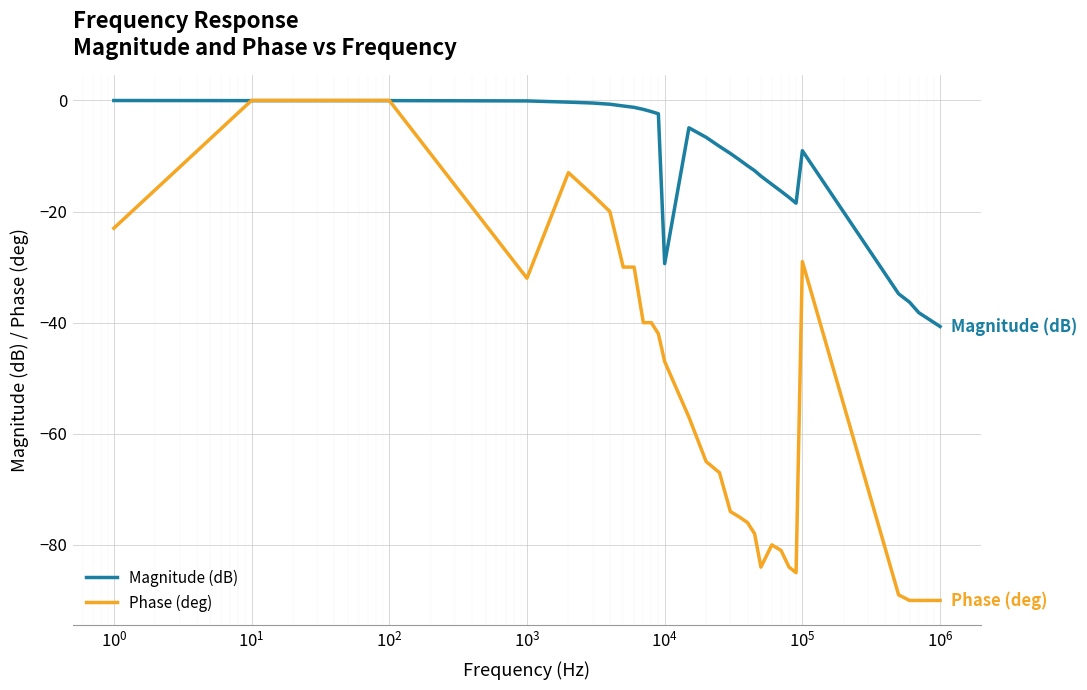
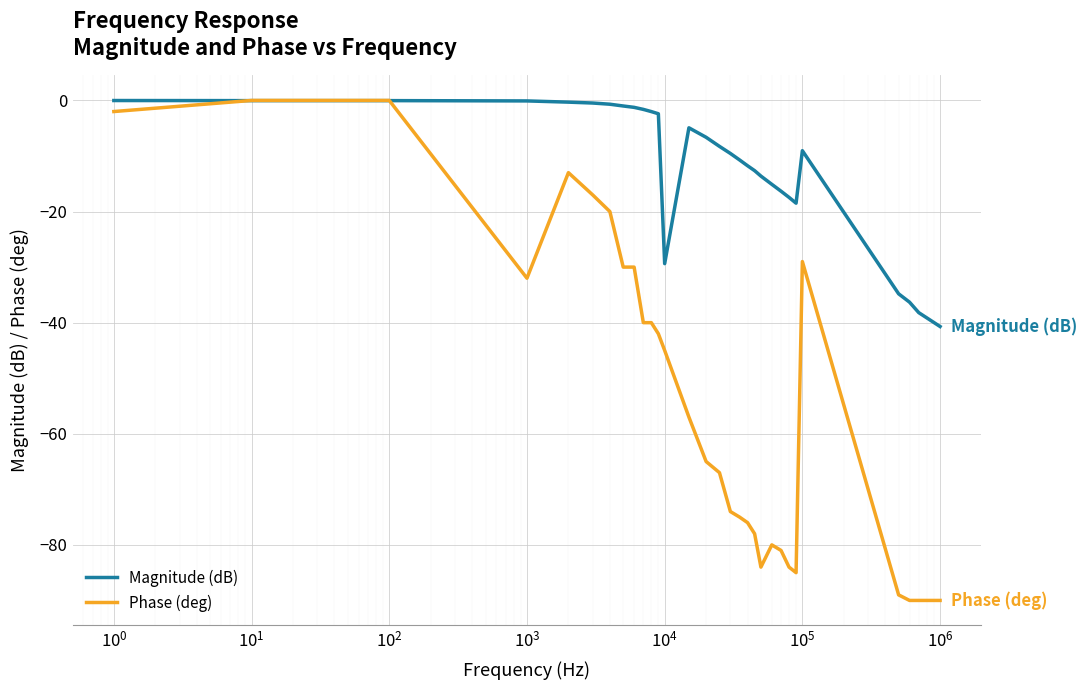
  {
    "Magnitude (dB)": {
      "10^0": 0,
      "10^3": 0,
      "10^4": -29,
      "10^5": -9,
      "10^6": -41
    },
    "Phase (deg)": {
-     "10^0": -23,
+     "10^0": -2,
      "10^3": -32,
-     "10^4": -47,
+     "10^4": -45,
      "10^5": -29,
      "10^6": -90
    }
  }
